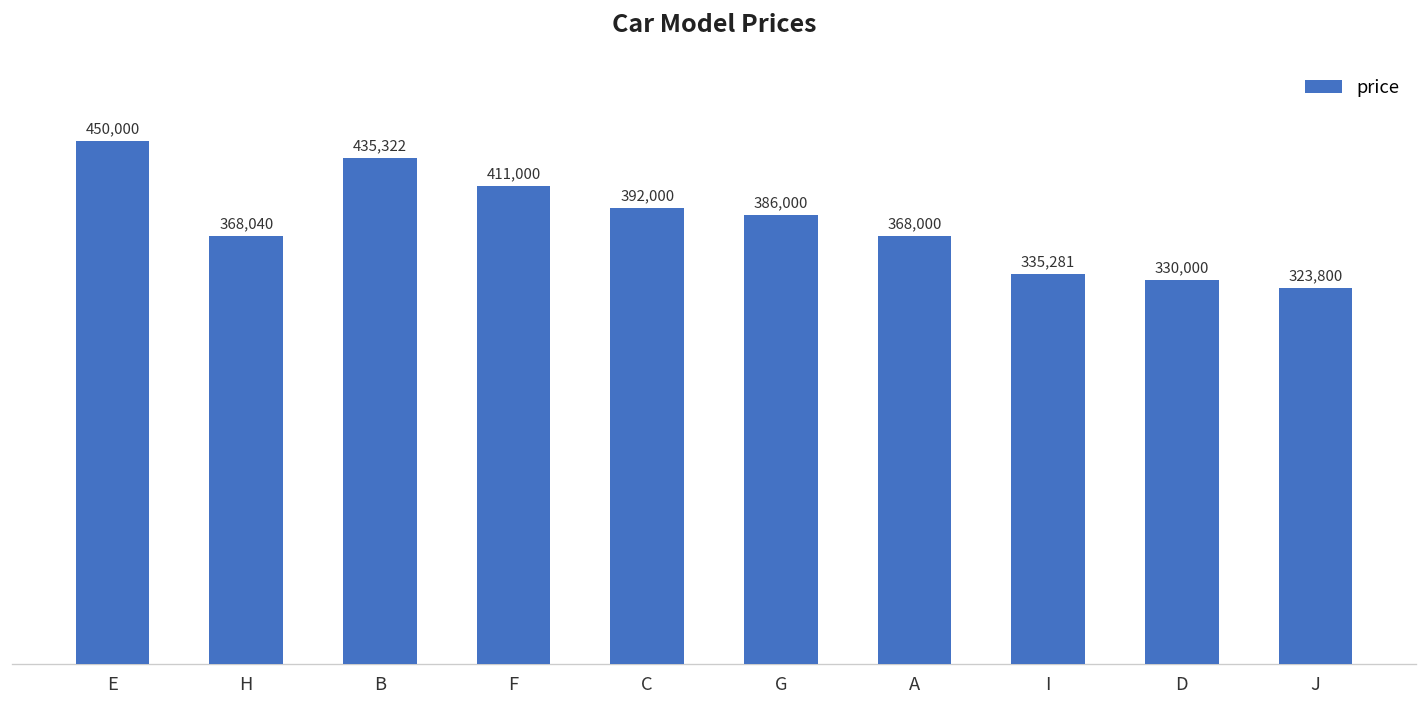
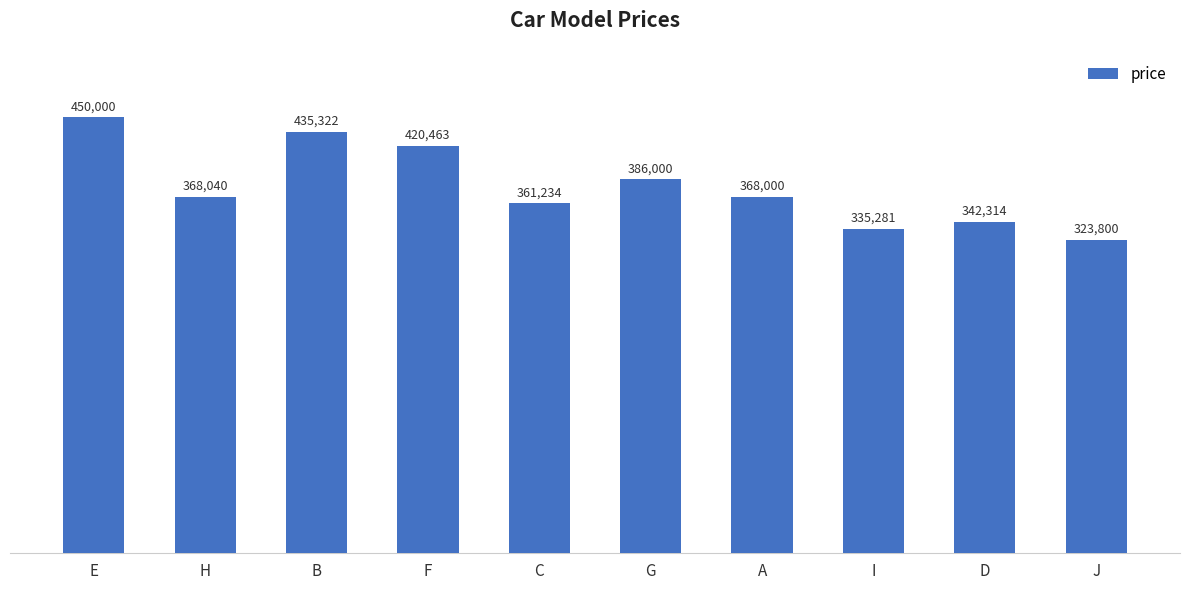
  {
    "E": "450,000",
    "H": "368,040",
    "B": "435,322",
-   "F": "411,000",
-   "C": "392,000",
+   "F": "420,463",
+   "C": "361,234",
    "G": "386,000",
    "A": "368,000",
    "I": "335,281",
-   "D": "330,000",
+   "D": "342,314",
    "J": "323,800"
  }
